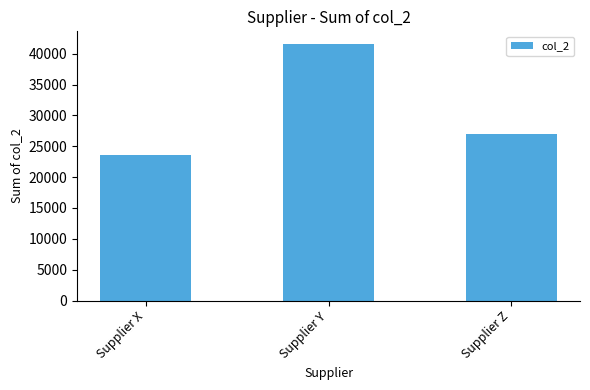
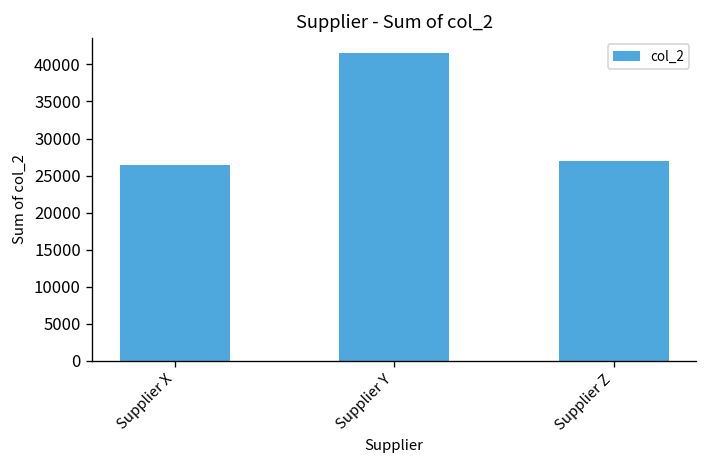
  {
-   "Supplier X": 24000,
+   "Supplier X": 26000,
    "Supplier Y": 42000,
    "Supplier Z": 27000
  }
